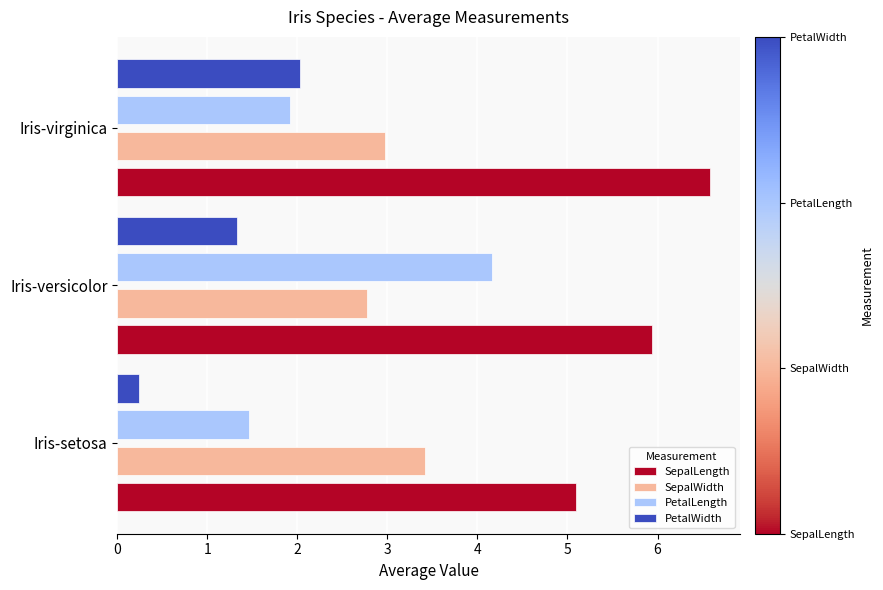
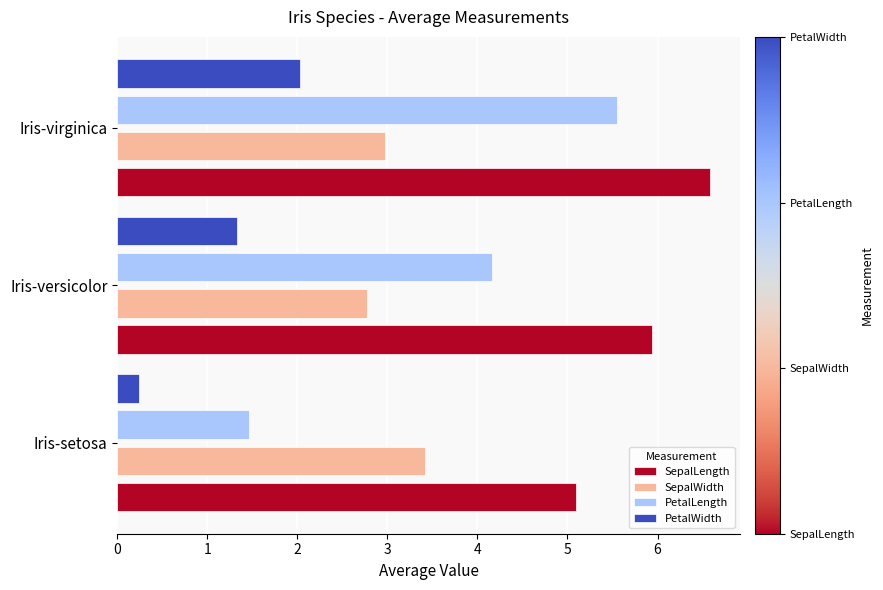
  {
    "SepalLength": {
      "Iris-virginica": 6.6,
      "Iris-versicolor": 5.9,
      "Iris-setosa": 5.1
    },
    "SepalWidth": {
      "Iris-virginica": 3.0,
      "Iris-versicolor": 2.8,
      "Iris-setosa": 3.4
    },
    "PetalLength": {
-     "Iris-virginica": 1.9,
+     "Iris-virginica": 5.6,
      "Iris-versicolor": 4.2,
      "Iris-setosa": 1.5
    },
    "PetalWidth": {
      "Iris-virginica": 2.0,
      "Iris-versicolor": 1.3,
      "Iris-setosa": 0.2
    }
  }
